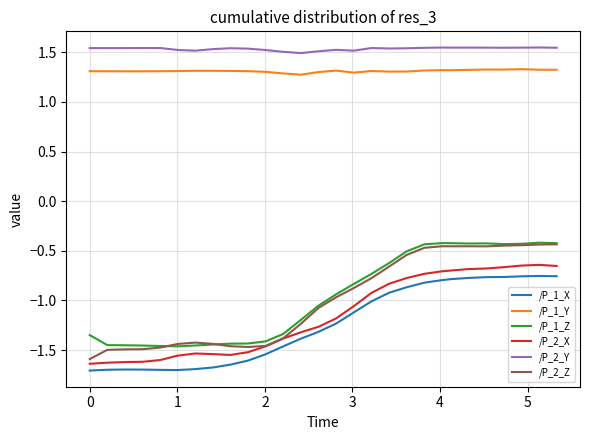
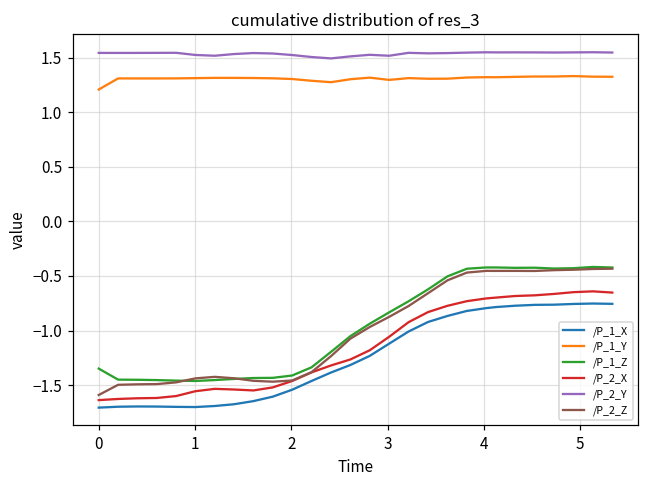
  {
    "/P_1_X": {
      "0": -1.7
    },
    "/P_1_Y": {
-     "0": 1.3
+     "0": 1.2
    },
    "/P_1_Z": {
      "0": -1.3
    },
    "/P_2_X": {
      "0": -1.6
    },
    "/P_2_Y": {
      "0": 1.5
    },
    "/P_2_Z": {
      "0": -1.6
    }
  }
